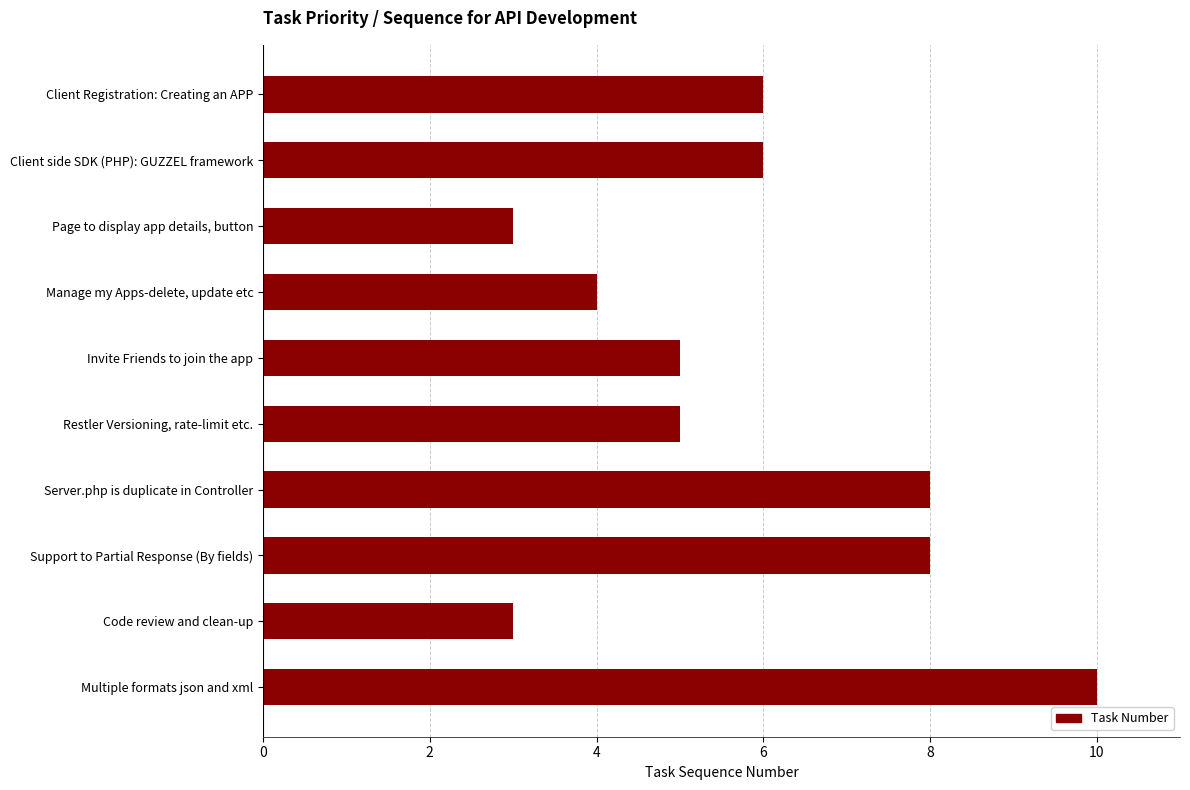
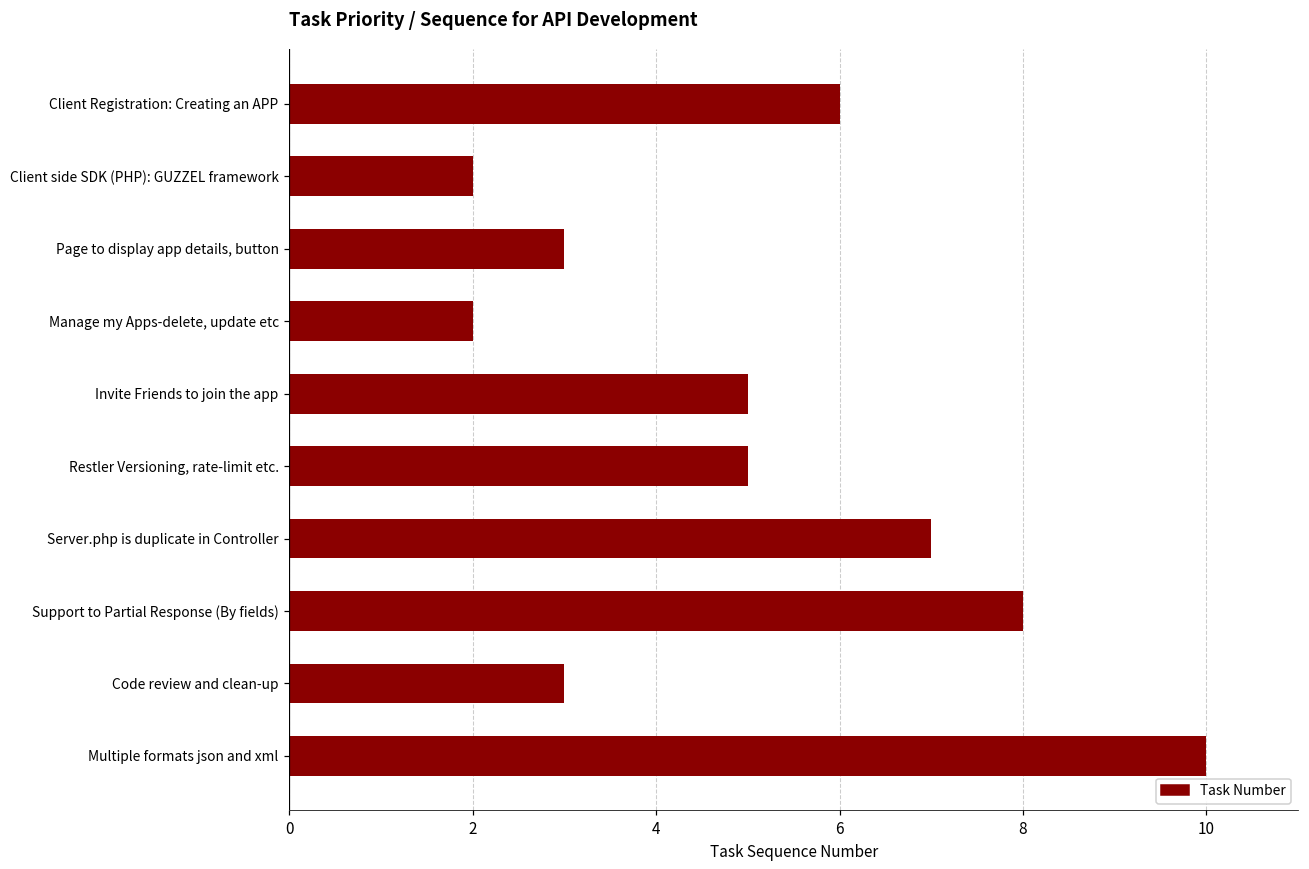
  {
    "Client Registration: Creating an APP": 6,
-   "Client side SDK (PHP): GUZZEL framework": 6,
+   "Client side SDK (PHP): GUZZEL framework": 2,
    "Page to display app details, button": 3,
-   "Manage my Apps-delete, update etc": 4,
+   "Manage my Apps-delete, update etc": 2,
    "Invite Friends to join the app": 5,
    "Restler Versioning, rate-limit etc.": 5,
-   "Server.php is duplicate in Controller": 8,
+   "Server.php is duplicate in Controller": 7,
    "Support to Partial Response (By fields)": 8,
    "Code review and clean-up": 3,
    "Multiple formats json and xml": 10
  }
